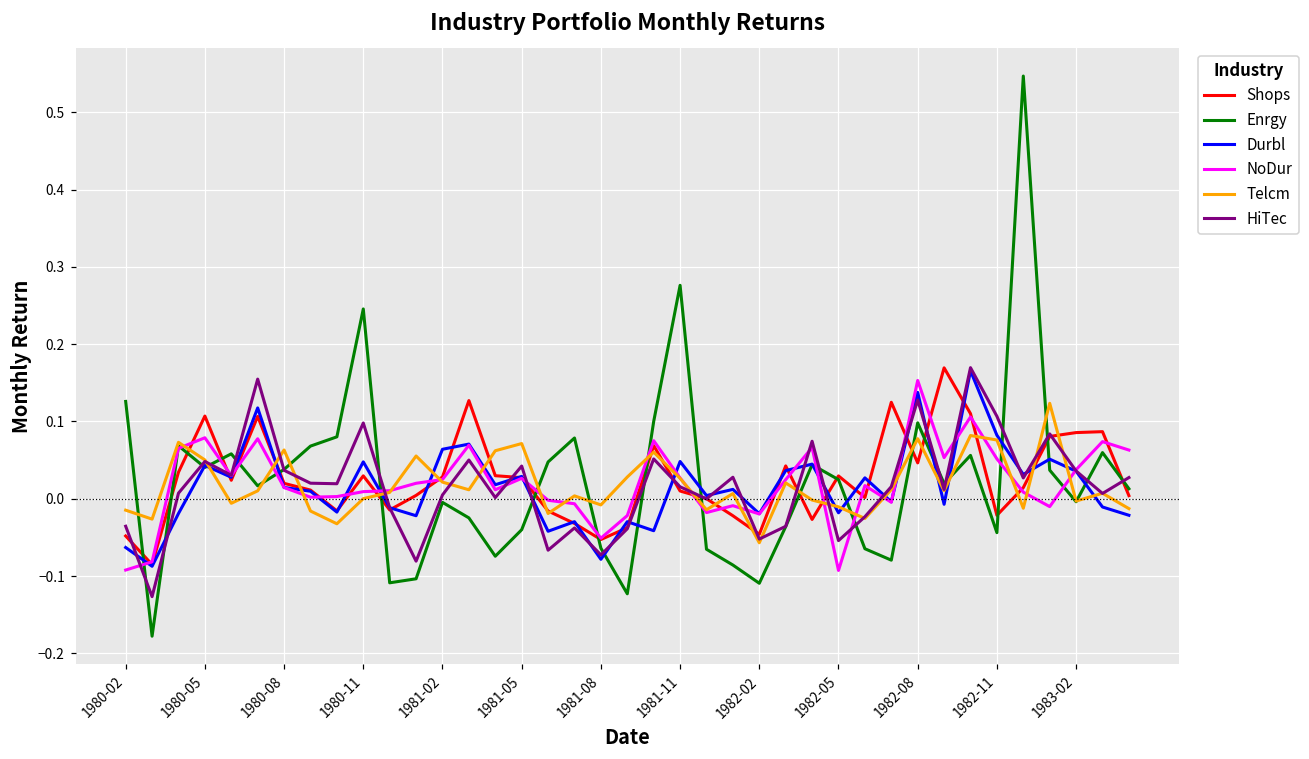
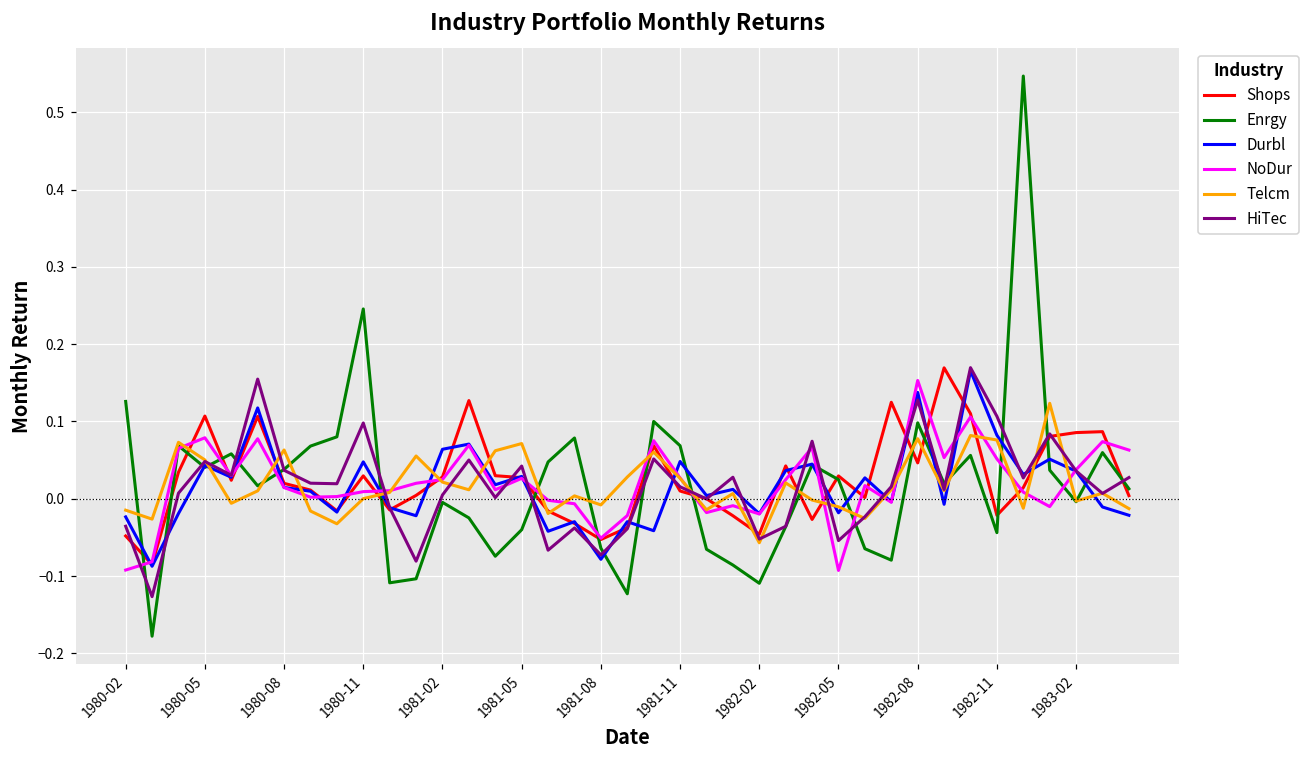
  {
    "Shops": {
      "1980-02": -0.05,
      "1980-05": 0.11,
      "1980-08": 0.02,
      "1980-11": 0.03,
      "1981-11": 0.01,
      "1982-02": -0.05,
      "1982-05": 0.03,
      "1982-08": 0.05,
      "1982-11": -0.02,
      "1983-02": 0.09
    },
    "Enrgy": {
      "1980-02": 0.13,
      "1980-11": 0.25,
      "1981-02": 0.00,
      "1981-05": -0.04,
      "1981-08": -0.06,
-     "1981-11": 0.28,
+     "1981-11": 0.07,
      "1982-02": -0.11,
      "1982-05": 0.02,
      "1982-08": 0.10,
      "1982-11": -0.04
    },
    "Durbl": {
-     "1980-02": -0.06,
+     "1980-02": -0.02,
      "1980-11": 0.05,
      "1981-02": 0.06,
      "1981-08": -0.08,
      "1981-11": 0.05,
      "1982-05": -0.02,
      "1982-08": 0.14,
      "1982-11": 0.08
    },
    "NoDur": {
      "1980-02": -0.09,
      "1980-05": 0.08,
      "1980-11": 0.01,
      "1982-05": -0.09,
      "1982-08": 0.15,
      "1982-11": 0.05
    },
    "Telcm": {
      "1980-02": -0.01,
      "1980-08": 0.06,
      "1980-11": 0.00,
      "1981-05": 0.07,
      "1981-08": -0.01,
      "1982-02": -0.06,
      "1982-05": -0.01,
      "1982-08": 0.08,
      "1982-11": 0.08
    },
    "HiTec": {
      "1980-02": -0.04,
      "1980-11": 0.10,
      "1981-02": 0.00,
      "1981-05": 0.04,
      "1981-08": -0.07,
      "1981-11": 0.02,
      "1982-02": -0.05,
      "1982-05": -0.05,
      "1982-08": 0.13,
      "1982-11": 0.11
    }
  }
